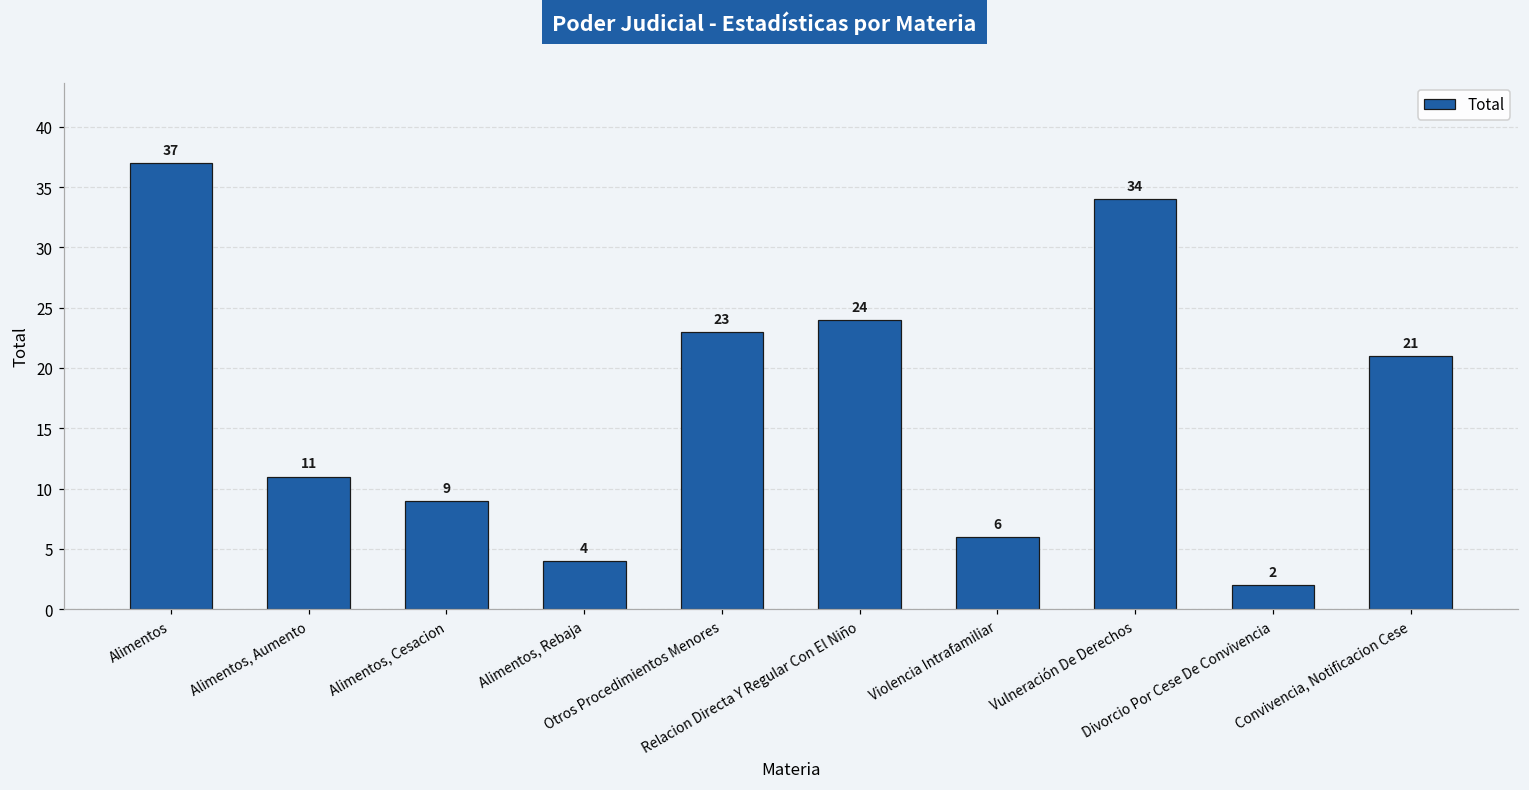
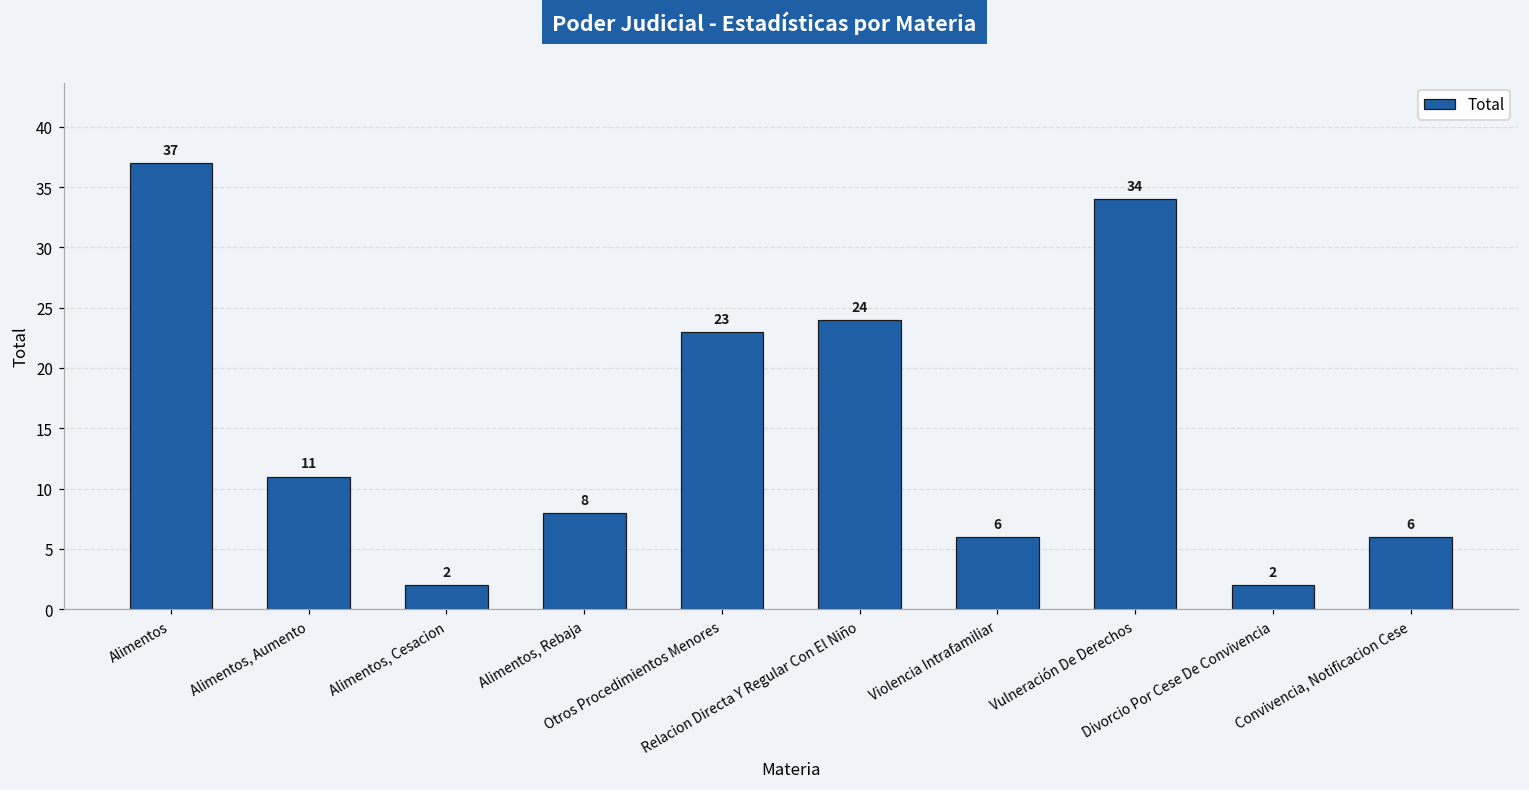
  {
    "Alimentos": 37,
    "Alimentos, Aumento": 11,
-   "Alimentos, Cesacion": 9,
-   "Alimentos, Rebaja": 4,
+   "Alimentos, Cesacion": 2,
+   "Alimentos, Rebaja": 8,
    "Otros Procedimientos Menores": 23,
    "Relacion Directa Y Regular Con El Niño": 24,
    "Violencia Intrafamiliar": 6,
    "Vulneración De Derechos": 34,
    "Divorcio Por Cese De Convivencia": 2,
-   "Convivencia, Notificacion Cese": 21
+   "Convivencia, Notificacion Cese": 6
  }
